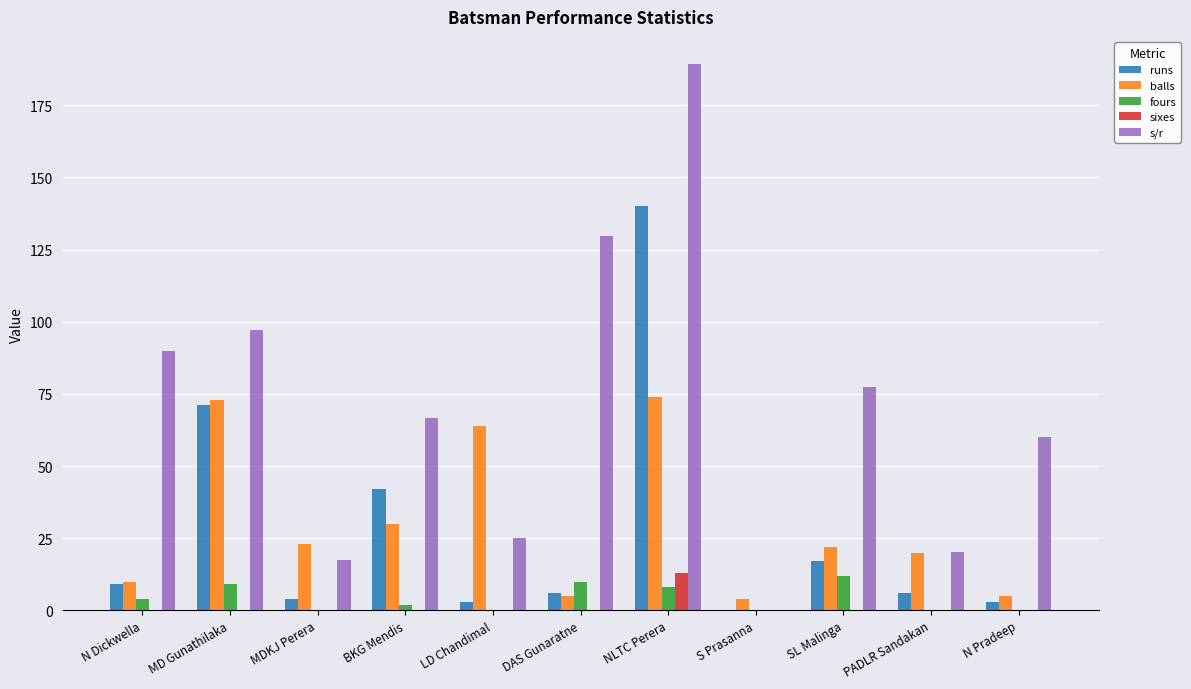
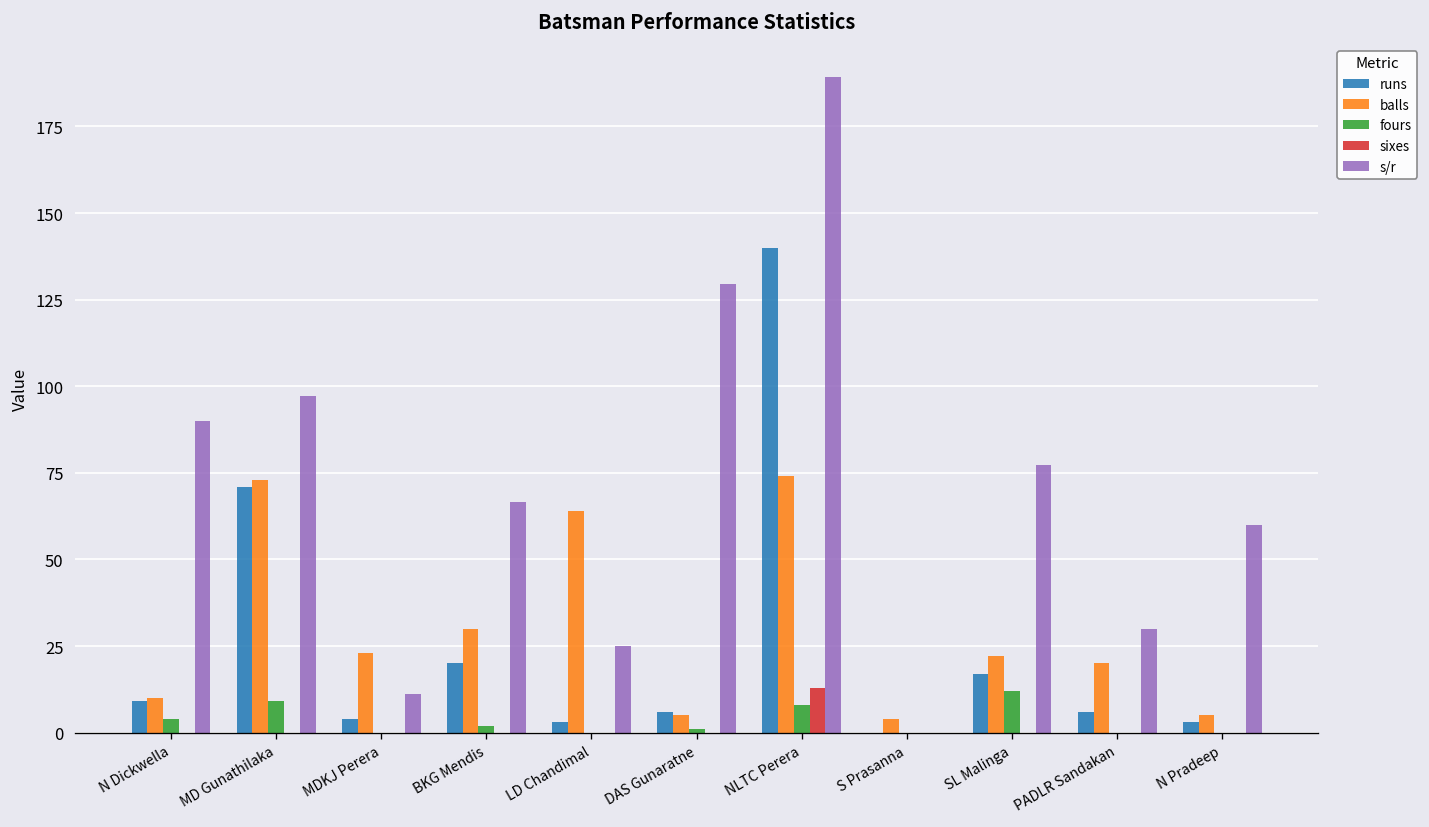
  {
    "runs": {
      "N Dickwella": 9,
      "MD Gunathilaka": 71,
      "MDKJ Perera": 4,
-     "BKG Mendis": 42,
+     "BKG Mendis": 20,
      "LD Chandimal": 3,
      "DAS Gunaratne": 6,
      "NLTC Perera": 140,
      "S Prasanna": 0,
      "SL Malinga": 17,
      "PADLR Sandakan": 6,
      "N Pradeep": 3
    },
    "balls": {
      "N Dickwella": 10,
      "MD Gunathilaka": 73,
      "MDKJ Perera": 23,
      "BKG Mendis": 30,
      "LD Chandimal": 64,
      "DAS Gunaratne": 5,
      "NLTC Perera": 74,
      "S Prasanna": 4,
      "SL Malinga": 22,
      "PADLR Sandakan": 20,
      "N Pradeep": 5
    },
    "fours": {
      "N Dickwella": 4,
      "MD Gunathilaka": 9,
      "MDKJ Perera": 0,
      "BKG Mendis": 2,
      "LD Chandimal": 0,
-     "DAS Gunaratne": 10,
+     "DAS Gunaratne": 1,
      "NLTC Perera": 8,
      "S Prasanna": 0,
      "SL Malinga": 12,
      "PADLR Sandakan": 0,
      "N Pradeep": 0
    },
    "sixes": {
      "N Dickwella": 0,
      "MD Gunathilaka": 0,
      "MDKJ Perera": 0,
      "BKG Mendis": 0,
      "LD Chandimal": 0,
      "DAS Gunaratne": 0,
      "NLTC Perera": 13,
      "S Prasanna": 0,
      "SL Malinga": 0,
      "PADLR Sandakan": 0,
      "N Pradeep": 0
    },
    "s/r": {
      "N Dickwella": 90,
      "MD Gunathilaka": 97,
-     "MDKJ Perera": 17,
+     "MDKJ Perera": 11,
      "BKG Mendis": 67,
      "LD Chandimal": 25,
      "DAS Gunaratne": 130,
      "NLTC Perera": 189,
      "S Prasanna": 0,
      "SL Malinga": 77,
-     "PADLR Sandakan": 20,
+     "PADLR Sandakan": 30,
      "N Pradeep": 60
    }
  }
